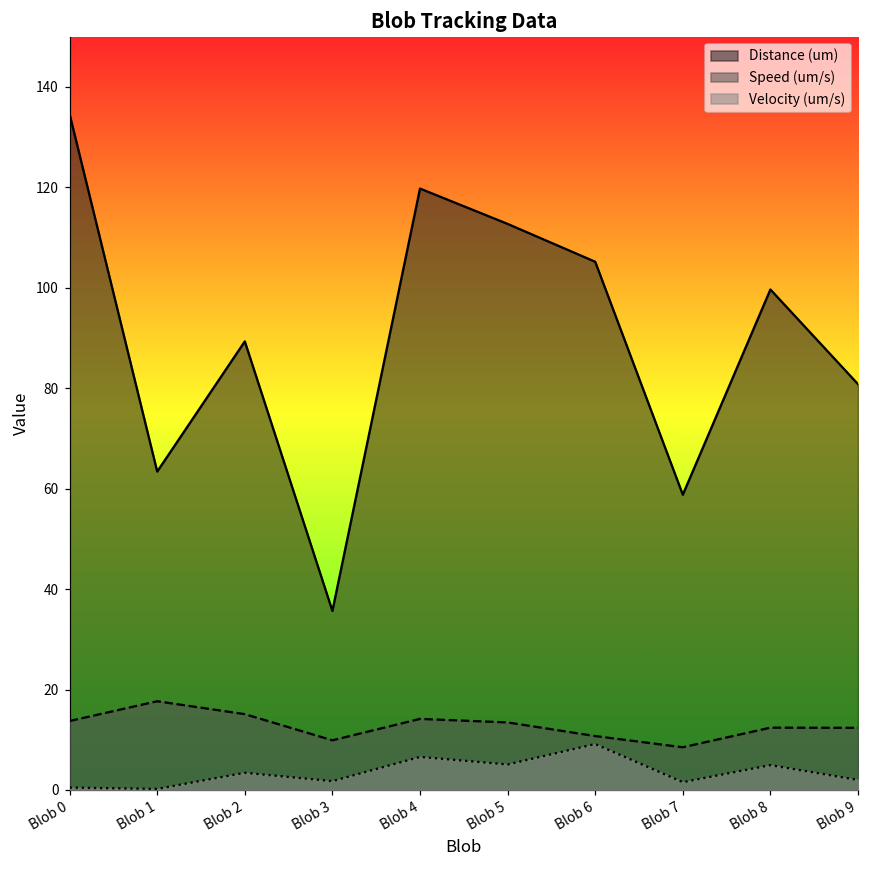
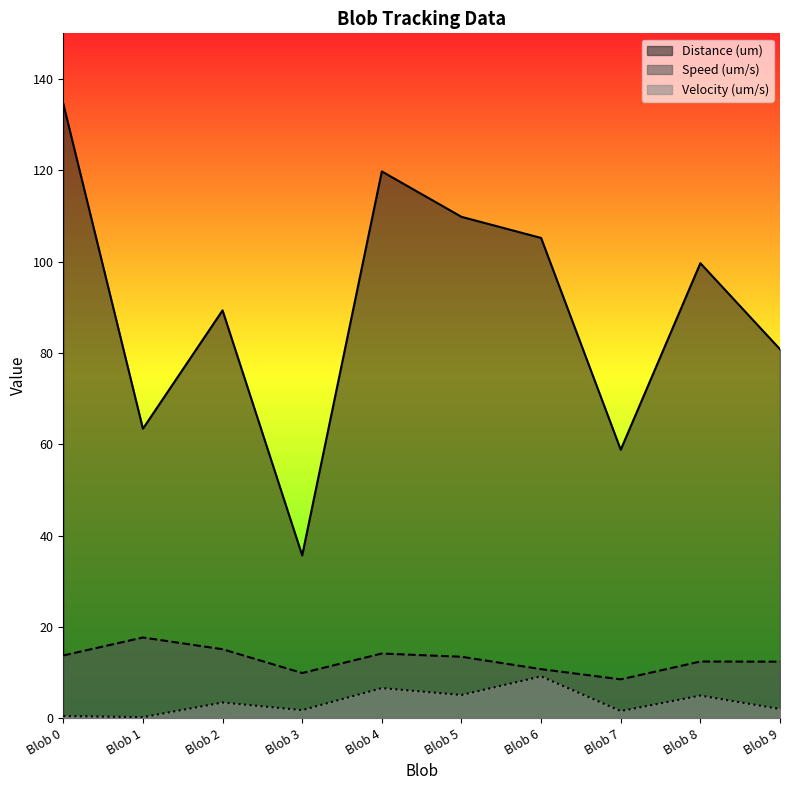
  {
    "Distance (um)": {
      "Blob 0": 135,
      "Blob 1": 63,
      "Blob 2": 89,
      "Blob 3": 36,
      "Blob 4": 120,
-     "Blob 5": 113,
+     "Blob 5": 110,
      "Blob 6": 105,
      "Blob 7": 59,
      "Blob 8": 100,
      "Blob 9": 81
    },
    "Speed (um/s)": {
      "Blob 0": 14,
      "Blob 1": 18,
      "Blob 2": 15,
      "Blob 3": 10,
      "Blob 4": 14,
      "Blob 5": 13,
      "Blob 6": 11,
      "Blob 7": 9,
      "Blob 8": 12,
      "Blob 9": 12
    },
    "Velocity (um/s)": {
      "Blob 0": 0,
      "Blob 1": 0,
      "Blob 2": 3,
      "Blob 3": 2,
      "Blob 4": 7,
      "Blob 5": 5,
      "Blob 6": 9,
      "Blob 7": 2,
      "Blob 8": 5,
      "Blob 9": 2
    }
  }
